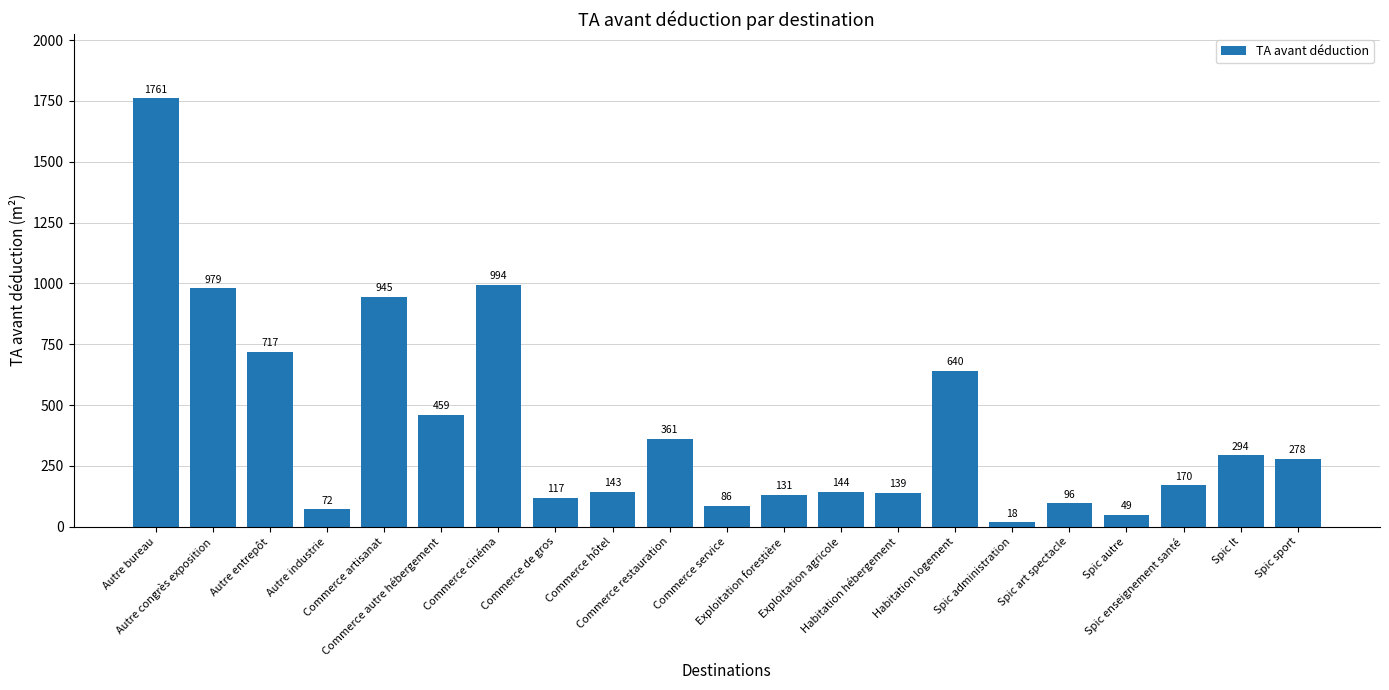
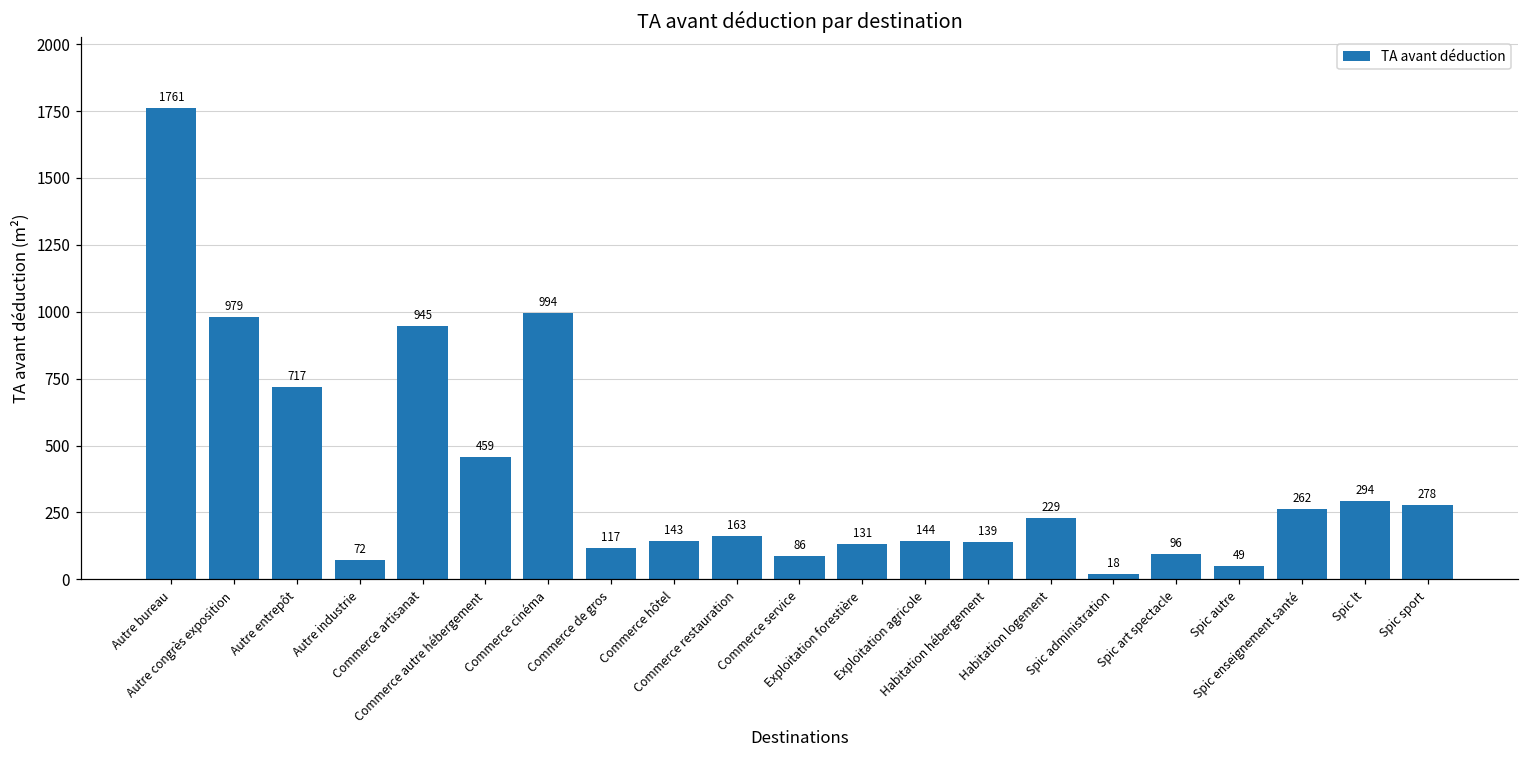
  {
    "Autre bureau": 1761,
    "Autre congrès exposition": 979,
    "Autre entrepôt": 717,
    "Autre industrie": 72,
    "Commerce artisanat": 945,
    "Commerce autre hébergement": 459,
    "Commerce cinéma": 994,
    "Commerce de gros": 117,
    "Commerce hôtel": 143,
-   "Commerce restauration": 361,
+   "Commerce restauration": 163,
    "Commerce service": 86,
    "Exploitation forestière": 131,
    "Exploitation agricole": 144,
    "Habitation hébergement": 139,
-   "Habitation logement": 640,
+   "Habitation logement": 229,
    "Spic administration": 18,
    "Spic art spectacle": 96,
    "Spic autre": 49,
-   "Spic enseignement santé": 170,
+   "Spic enseignement santé": 262,
    "Spic lt": 294,
    "Spic sport": 278
  }
